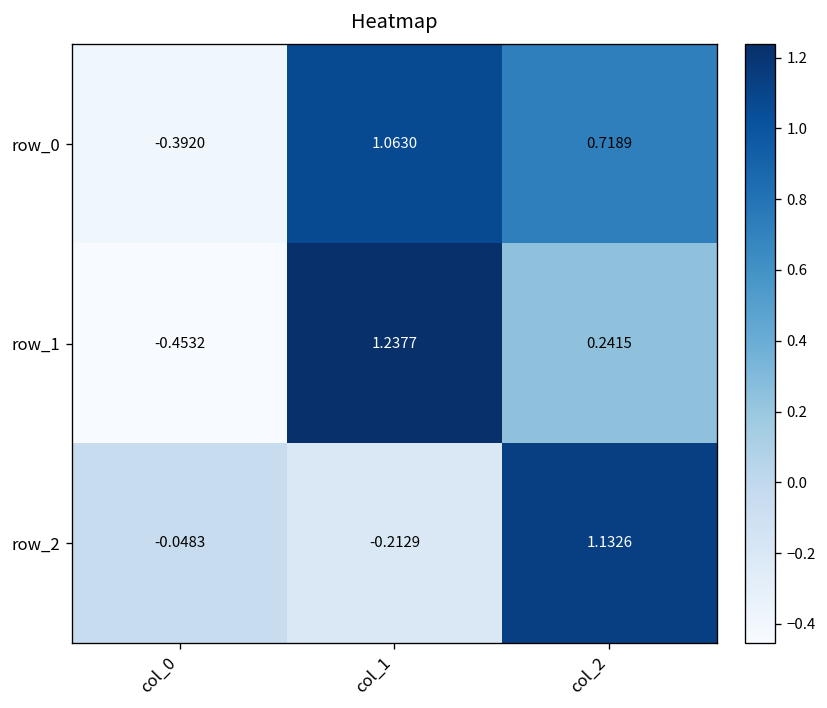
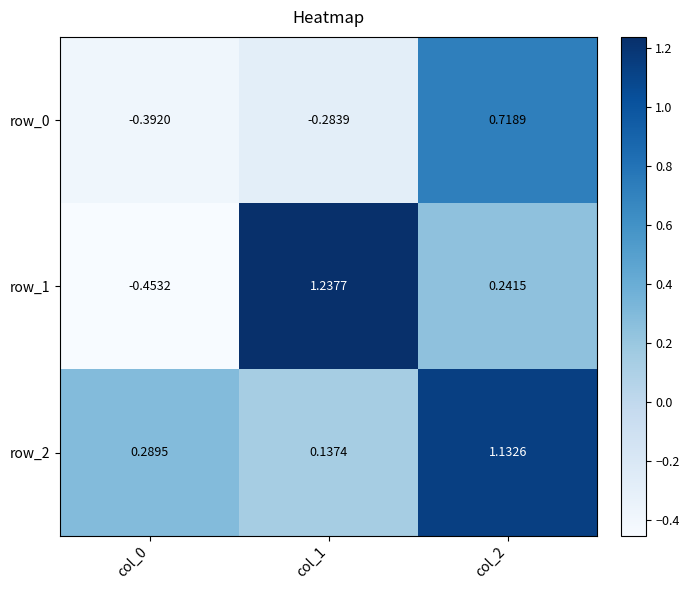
  {
    "row_0": {
      "col_0": -0.3920,
-     "col_1": 1.0630,
+     "col_1": -0.2839,
      "col_2": 0.7189
    },
    "row_1": {
      "col_0": -0.4532,
      "col_1": 1.2377,
      "col_2": 0.2415
    },
    "row_2": {
-     "col_0": -0.0483,
-     "col_1": -0.2129,
+     "col_0": 0.2895,
+     "col_1": 0.1374,
      "col_2": 1.1326
    }
  }
